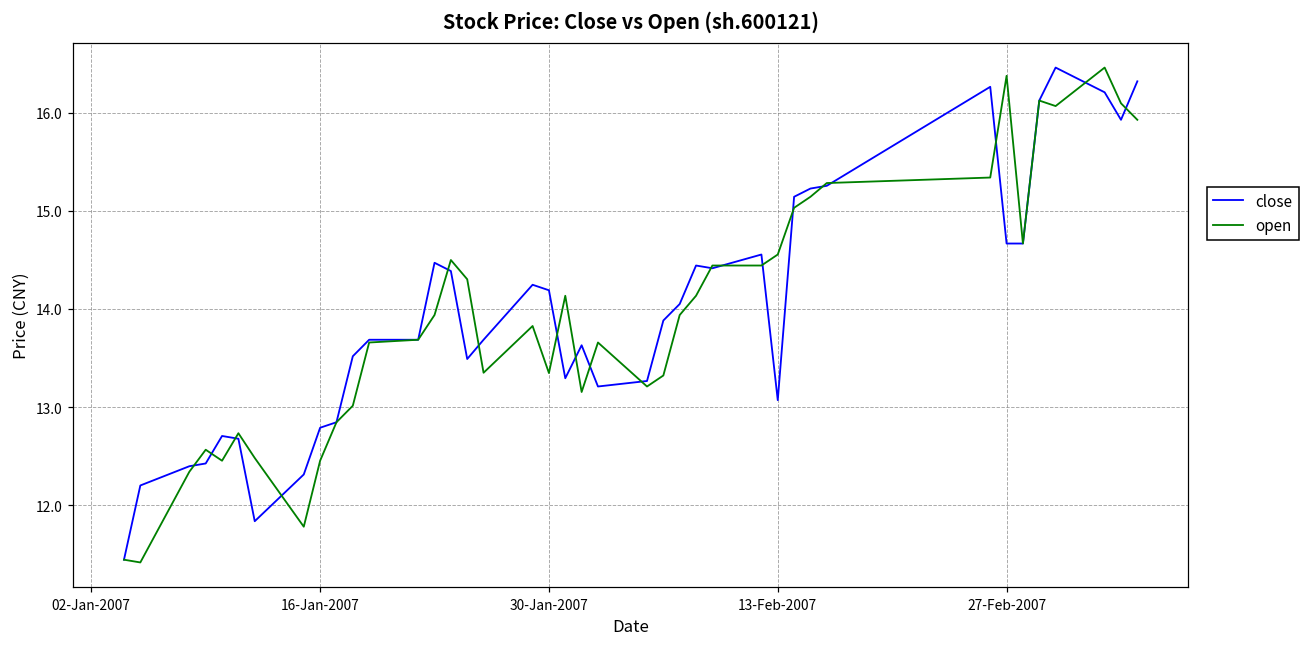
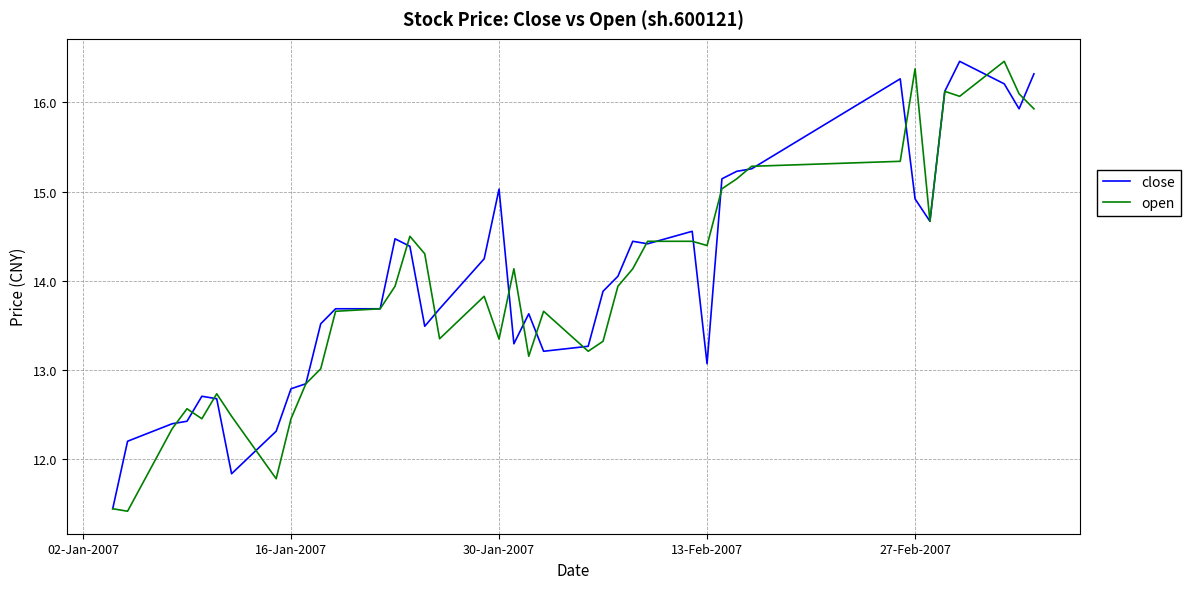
  {
    "close": {
      "16-Jan-2007": 12.8,
-     "30-Jan-2007": 14.2,
+     "30-Jan-2007": 15.0,
      "13-Feb-2007": 13.1,
-     "27-Feb-2007": 14.7
+     "27-Feb-2007": 14.9
    },
    "open": {
      "16-Jan-2007": 12.5,
      "30-Jan-2007": 13.3,
-     "13-Feb-2007": 14.6,
+     "13-Feb-2007": 14.4,
      "27-Feb-2007": 16.4
    }
  }
